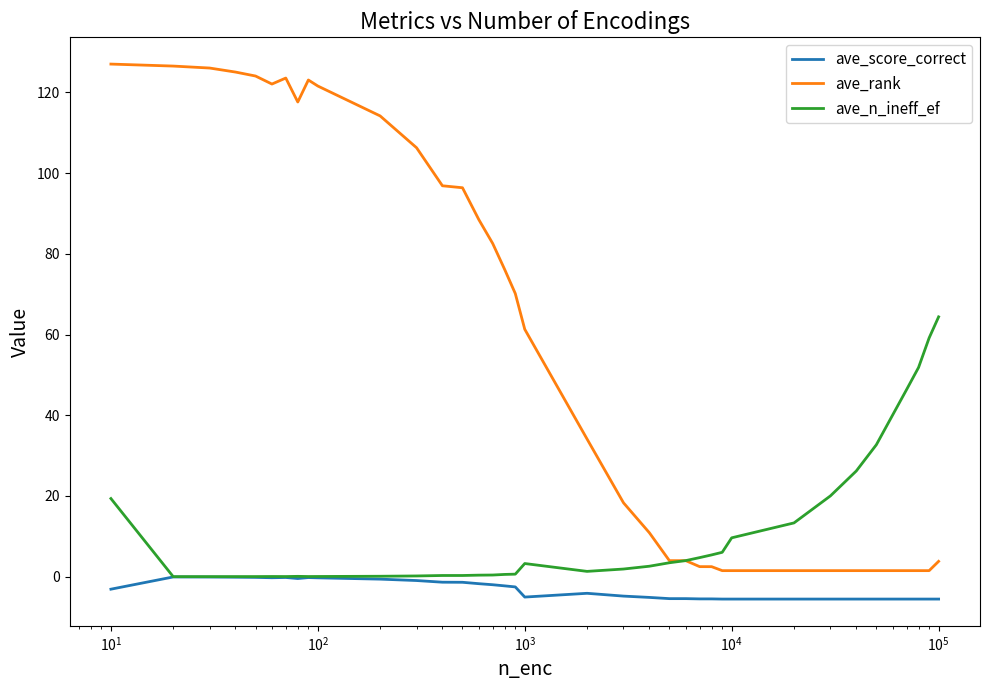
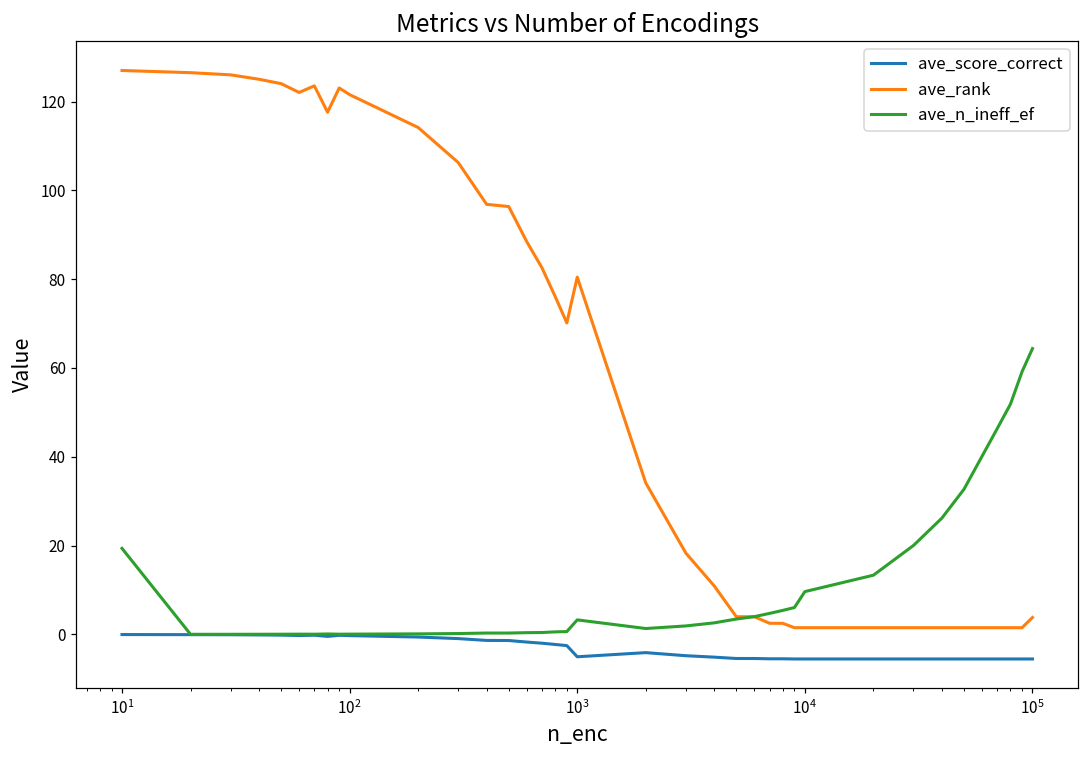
  {
    "ave_score_correct": {
-     "10^1": -3,
+     "10^1": 0,
      "10^3": -5,
      "10^4": -6,
      "10^5": -6
    },
    "ave_rank": {
      "10^1": 127,
      "10^2": 122,
-     "10^3": 61,
+     "10^3": 80,
      "10^4": 2,
      "10^5": 4
    },
    "ave_n_ineff_ef": {
      "10^1": 19,
      "10^3": 3,
      "10^4": 10,
      "10^5": 64
    }
  }
